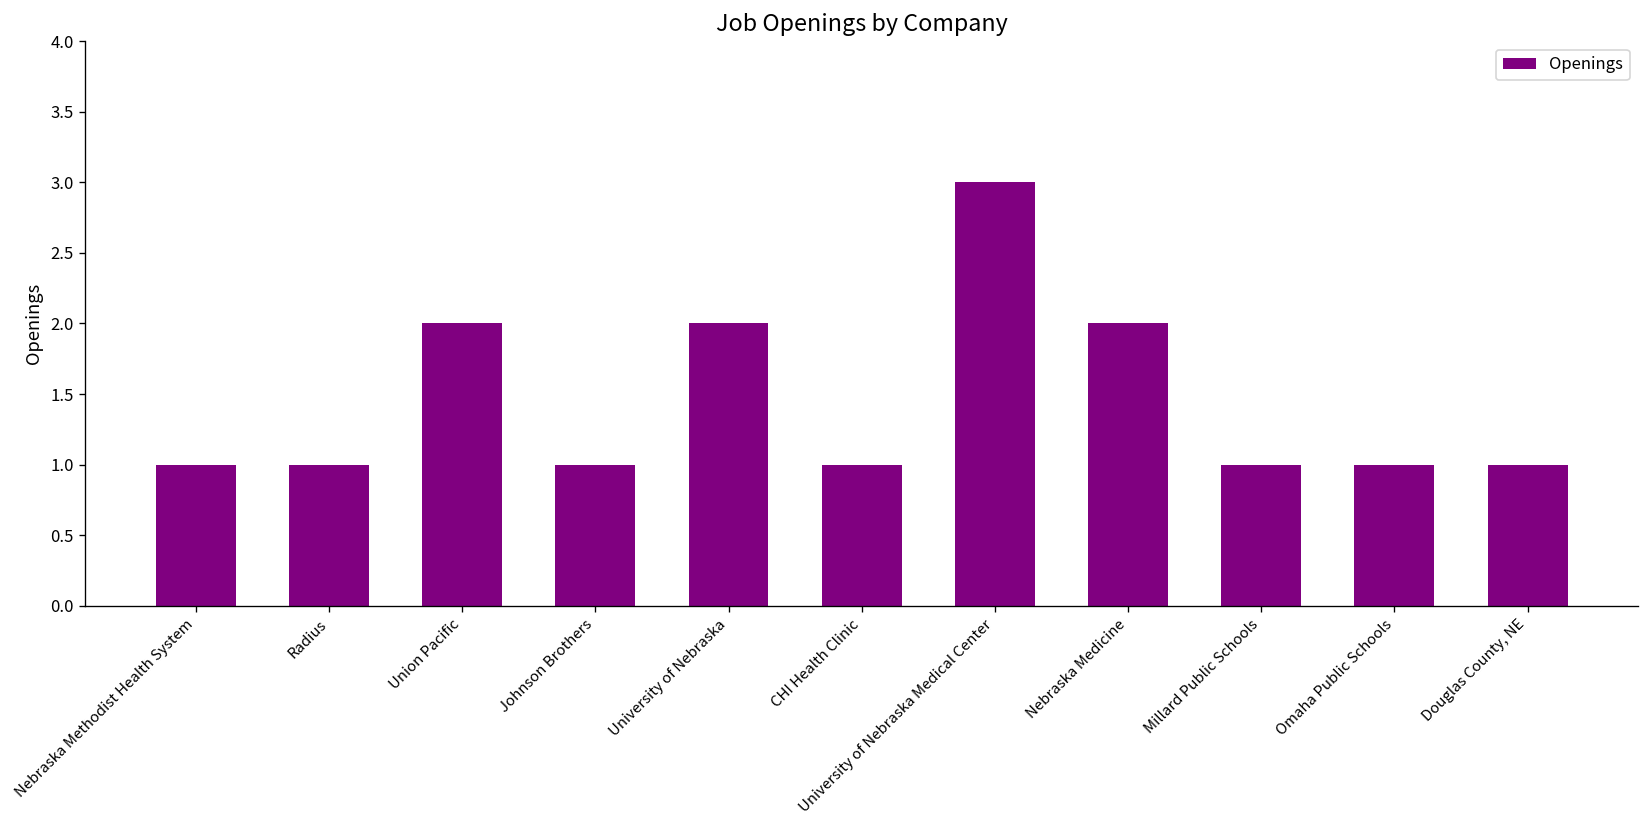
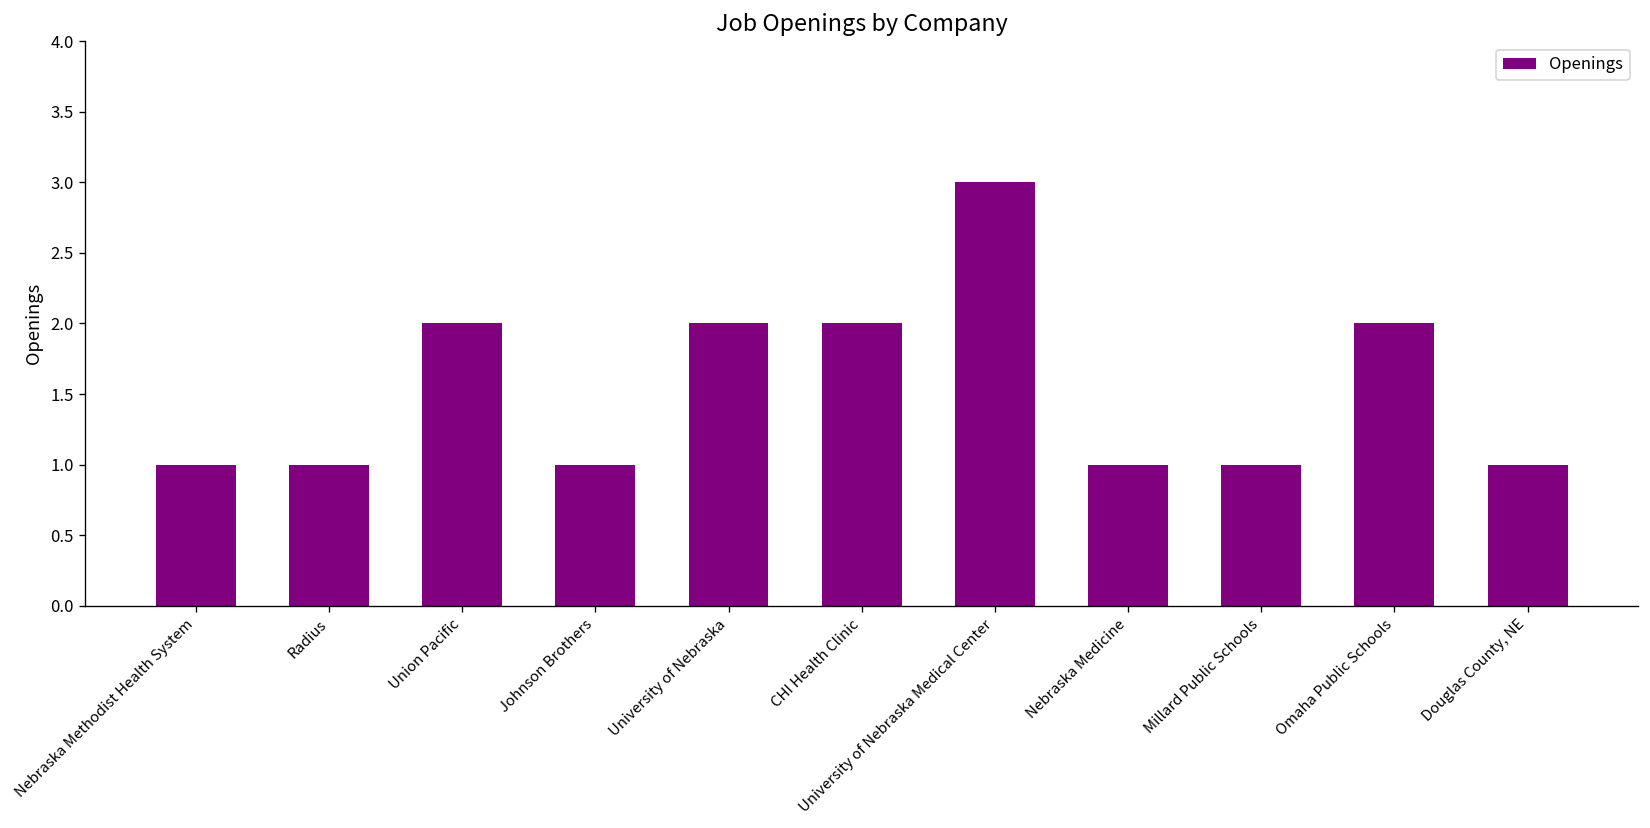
  {
    "Nebraska Methodist Health System": 1,
    "Radius": 1,
    "Union Pacific": 2,
    "Johnson Brothers": 1,
    "University of Nebraska": 2,
-   "CHI Health Clinic": 1,
+   "CHI Health Clinic": 2,
    "University of Nebraska Medical Center": 3,
-   "Nebraska Medicine": 2,
+   "Nebraska Medicine": 1,
    "Millard Public Schools": 1,
-   "Omaha Public Schools": 1,
+   "Omaha Public Schools": 2,
    "Douglas County, NE": 1
  }
